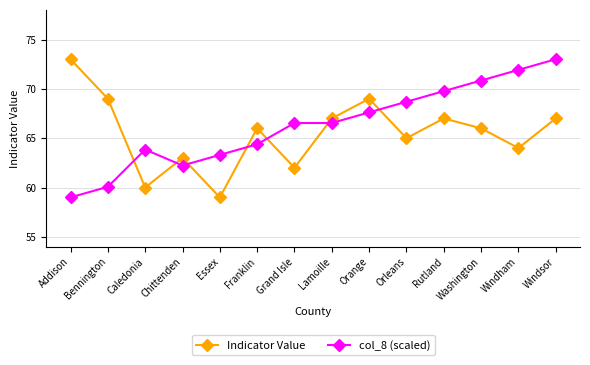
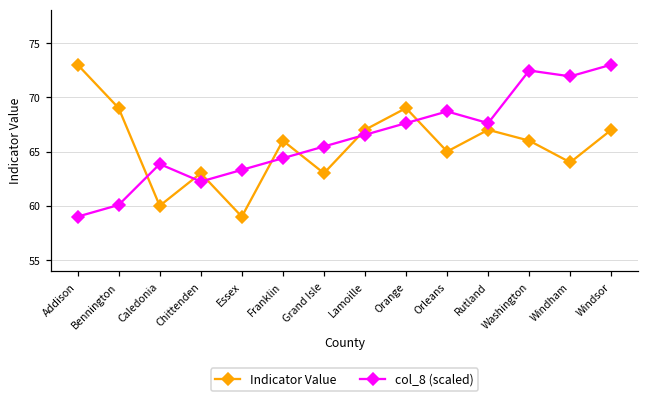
  {
    "Indicator Value": {
      "Addison": 73,
      "Bennington": 69,
      "Caledonia": 60,
      "Chittenden": 63,
      "Essex": 59,
      "Franklin": 66,
-     "Grand Isle": 62,
+     "Grand Isle": 63,
      "Lamoille": 67,
      "Orange": 69,
      "Orleans": 65,
      "Rutland": 67,
      "Washington": 66,
      "Windham": 64,
      "Windsor": 67
    },
    "col_8 (scaled)": {
      "Addison": 59,
      "Bennington": 60,
      "Caledonia": 64,
      "Chittenden": 62,
      "Essex": 63,
      "Franklin": 64,
-     "Grand Isle": 67,
+     "Grand Isle": 65,
      "Lamoille": 67,
      "Orange": 68,
      "Orleans": 69,
-     "Rutland": 70,
-     "Washington": 71,
+     "Rutland": 68,
+     "Washington": 72,
      "Windham": 72,
      "Windsor": 73
    }
  }
